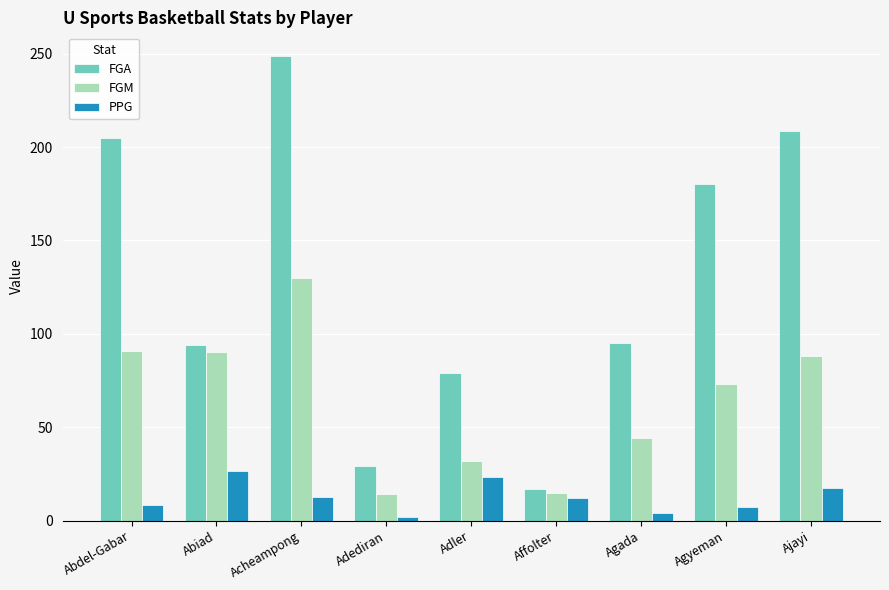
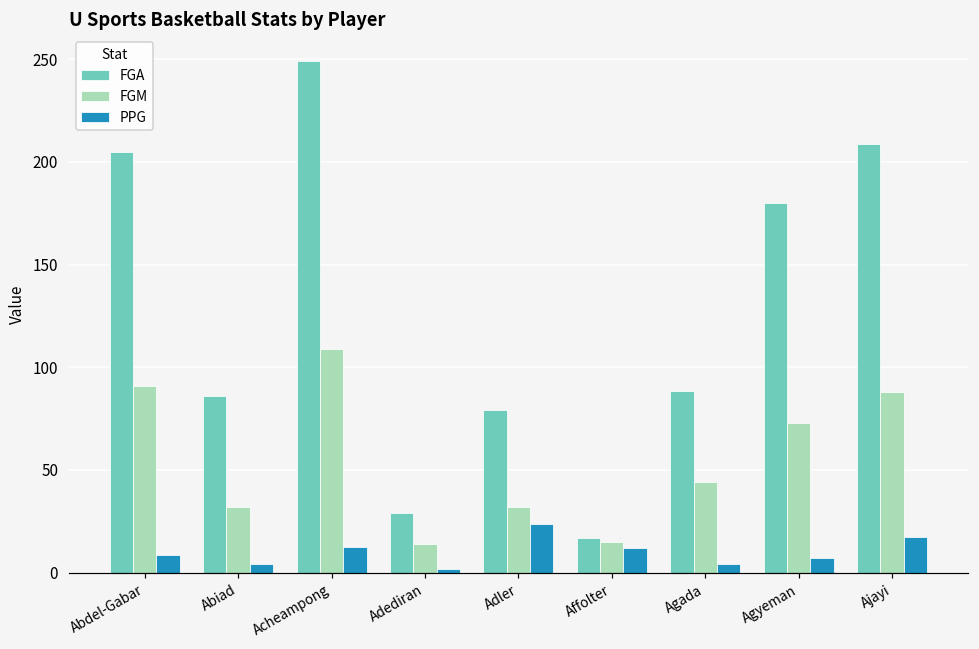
  {
    "FGA": {
      "Abdel-Gabar": 205,
-     "Abiad": 94,
+     "Abiad": 86,
      "Acheampong": 249,
      "Adediran": 29,
      "Adler": 79,
      "Affolter": 17,
-     "Agada": 95,
+     "Agada": 89,
      "Agyeman": 180,
      "Ajayi": 209
    },
    "FGM": {
      "Abdel-Gabar": 91,
-     "Abiad": 90,
-     "Acheampong": 130,
+     "Abiad": 32,
+     "Acheampong": 109,
      "Adediran": 14,
      "Adler": 32,
      "Affolter": 15,
      "Agada": 44,
      "Agyeman": 73,
      "Ajayi": 88
    },
    "PPG": {
      "Abdel-Gabar": 9,
-     "Abiad": 26,
+     "Abiad": 4,
      "Acheampong": 13,
      "Adediran": 2,
      "Adler": 24,
      "Affolter": 12,
      "Agada": 4,
      "Agyeman": 7,
      "Ajayi": 18
    }
  }
